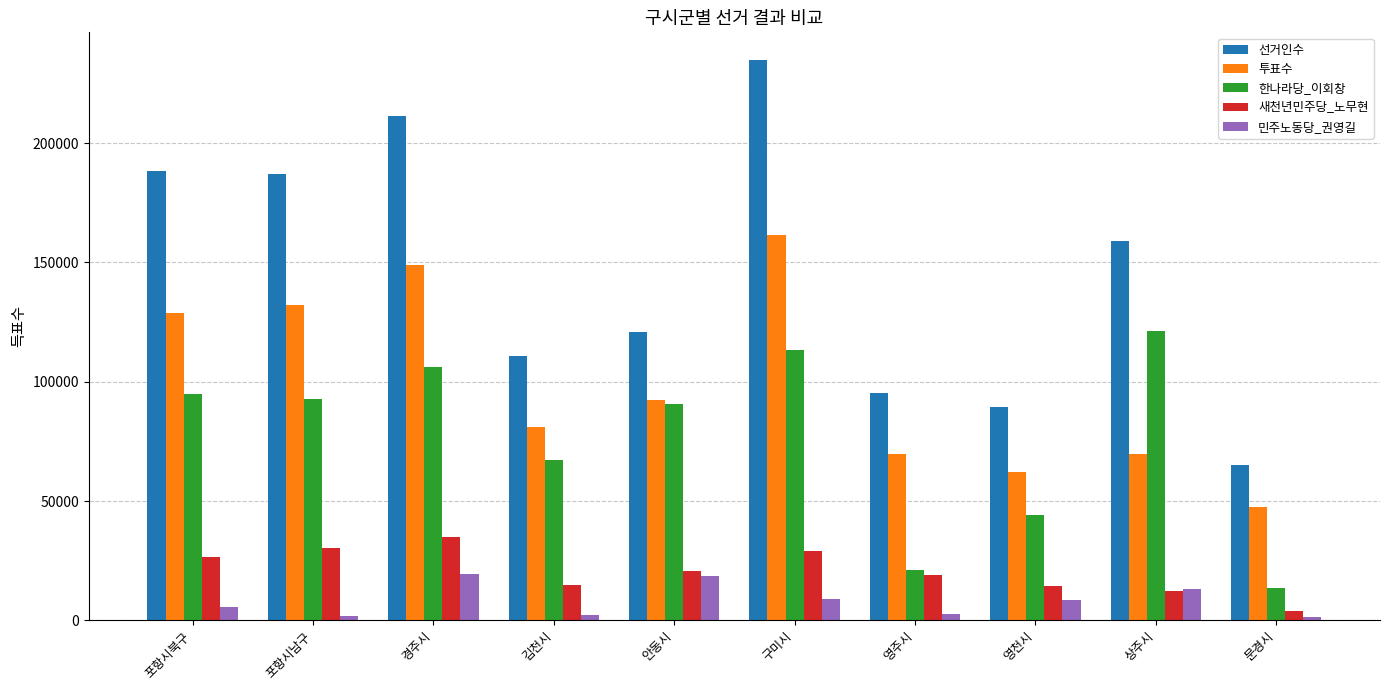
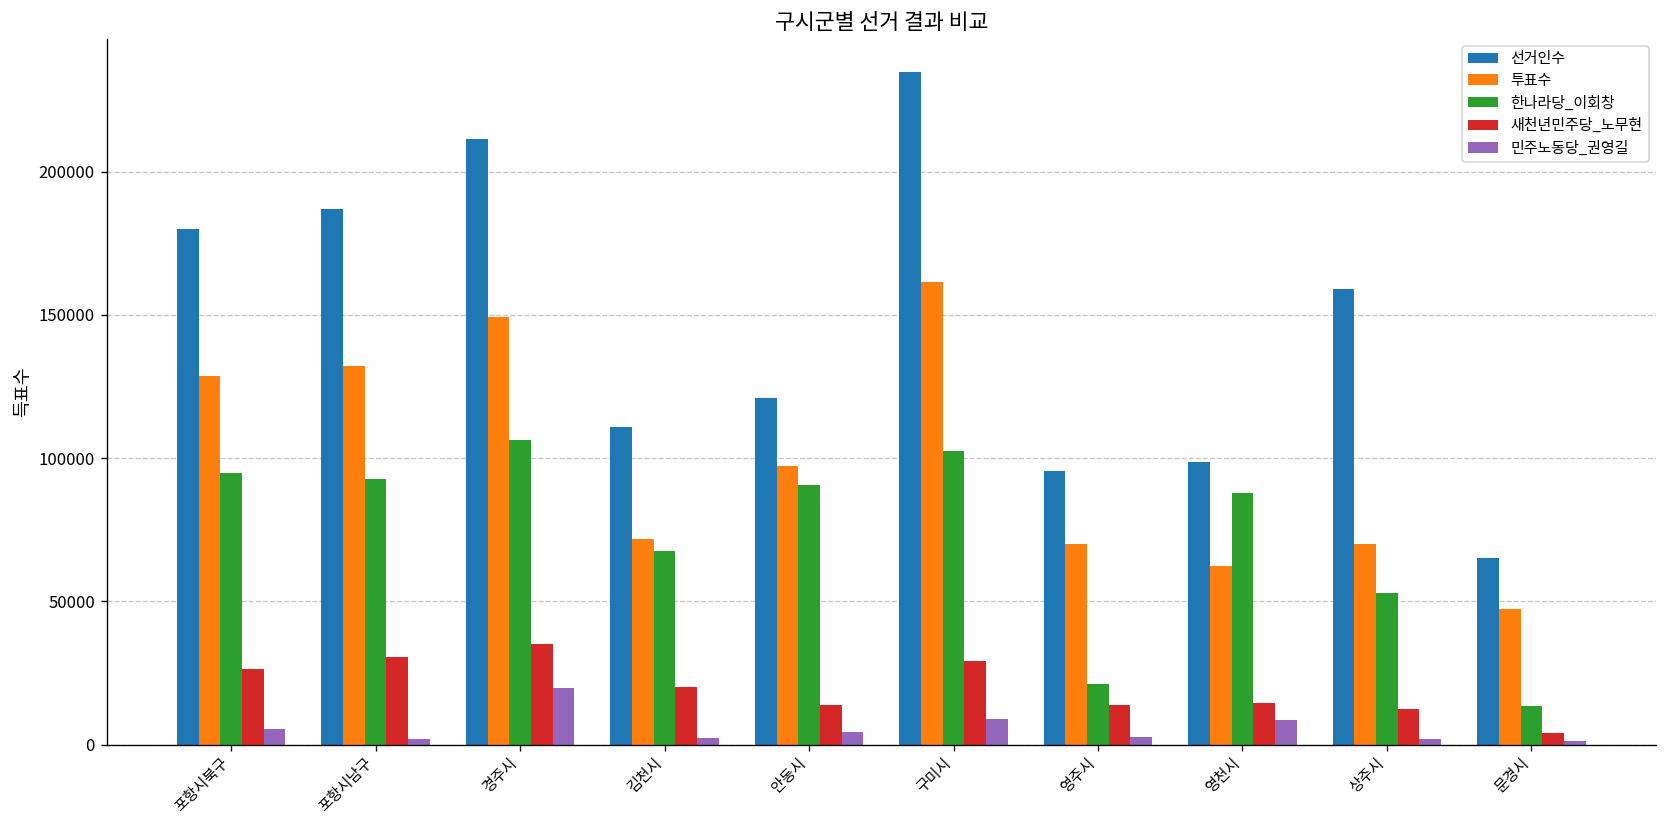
  {
    "선거인수": {
-     "포항시북구": 188000,
+     "포항시북구": 180000,
      "포항시남구": 187000,
      "경주시": 211000,
      "김천시": 111000,
      "안동시": 121000,
      "구미시": 235000,
      "영주시": 95000,
-     "영천시": 90000,
+     "영천시": 99000,
      "상주시": 159000,
      "문경시": 65000
    },
    "투표수": {
      "포항시북구": 129000,
      "포항시남구": 132000,
      "경주시": 149000,
-     "김천시": 81000,
-     "안동시": 92000,
+     "김천시": 72000,
+     "안동시": 97000,
      "구미시": 162000,
      "영주시": 70000,
      "영천시": 62000,
      "상주시": 70000,
      "문경시": 47000
    },
    "한나라당_이회창": {
      "포항시북구": 95000,
      "포항시남구": 93000,
      "경주시": 106000,
      "김천시": 67000,
      "안동시": 91000,
-     "구미시": 113000,
+     "구미시": 103000,
      "영주시": 21000,
-     "영천시": 44000,
-     "상주시": 121000,
+     "영천시": 88000,
+     "상주시": 53000,
      "문경시": 14000
    },
    "새천년민주당_노무현": {
      "포항시북구": 26000,
      "포항시남구": 31000,
      "경주시": 35000,
-     "김천시": 15000,
-     "안동시": 21000,
+     "김천시": 20000,
+     "안동시": 14000,
      "구미시": 29000,
-     "영주시": 19000,
+     "영주시": 14000,
      "영천시": 14000,
      "상주시": 12000,
      "문경시": 4000
    },
    "민주노동당_권영길": {
      "포항시북구": 5000,
      "포항시남구": 2000,
      "경주시": 20000,
      "김천시": 2000,
-     "안동시": 19000,
+     "안동시": 4000,
      "구미시": 9000,
      "영주시": 3000,
      "영천시": 9000,
-     "상주시": 13000,
+     "상주시": 2000,
      "문경시": 1000
    }
  }
